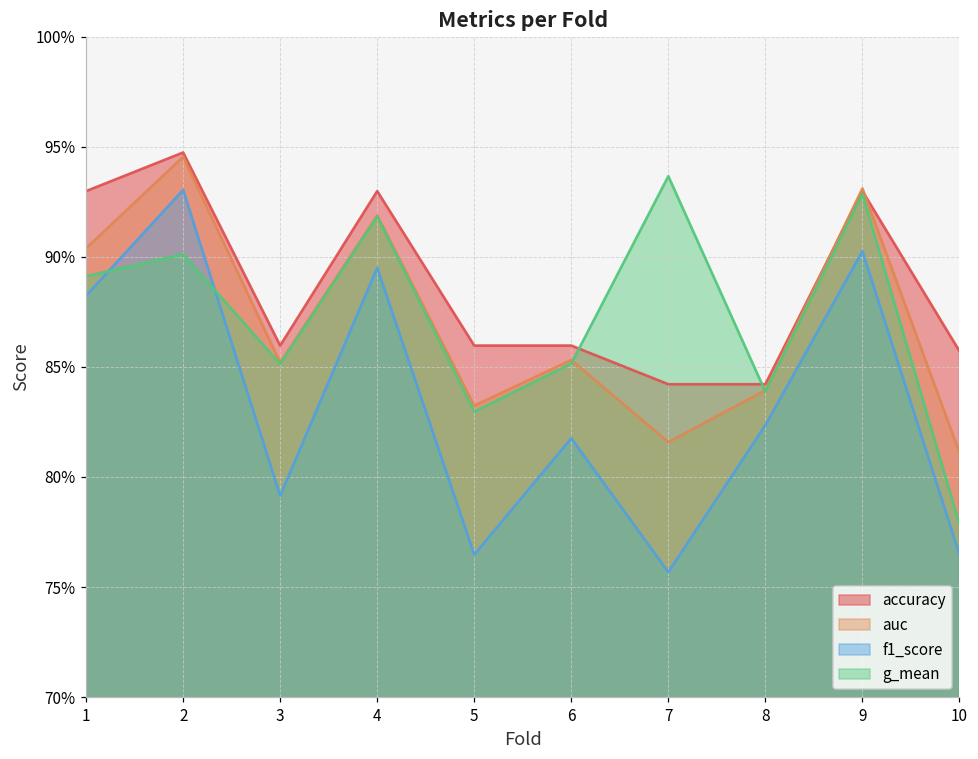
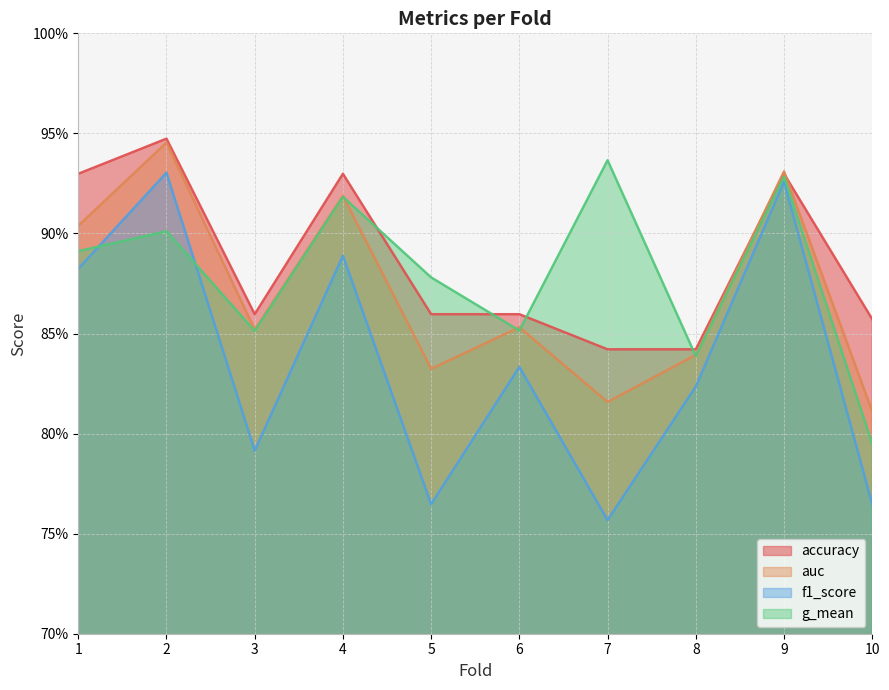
  {
    "f1_score": {
      "1": "88.2%",
      "2": "93.0%",
      "3": "79.1%",
-     "4": "89.5%",
+     "4": "88.9%",
      "5": "76.5%",
-     "6": "81.8%",
+     "6": "83.3%",
      "7": "75.7%",
      "8": "82.4%",
-     "9": "90.3%",
+     "9": "92.6%",
      "10": "76.5%"
    },
    "g_mean": {
      "1": "89.1%",
      "2": "90.1%",
-     "5": "83.0%",
+     "5": "87.8%",
      "6": "85.1%",
      "7": "93.7%",
      "9": "92.8%",
-     "10": "77.8%"
+     "10": "79.5%"
    }
  }
